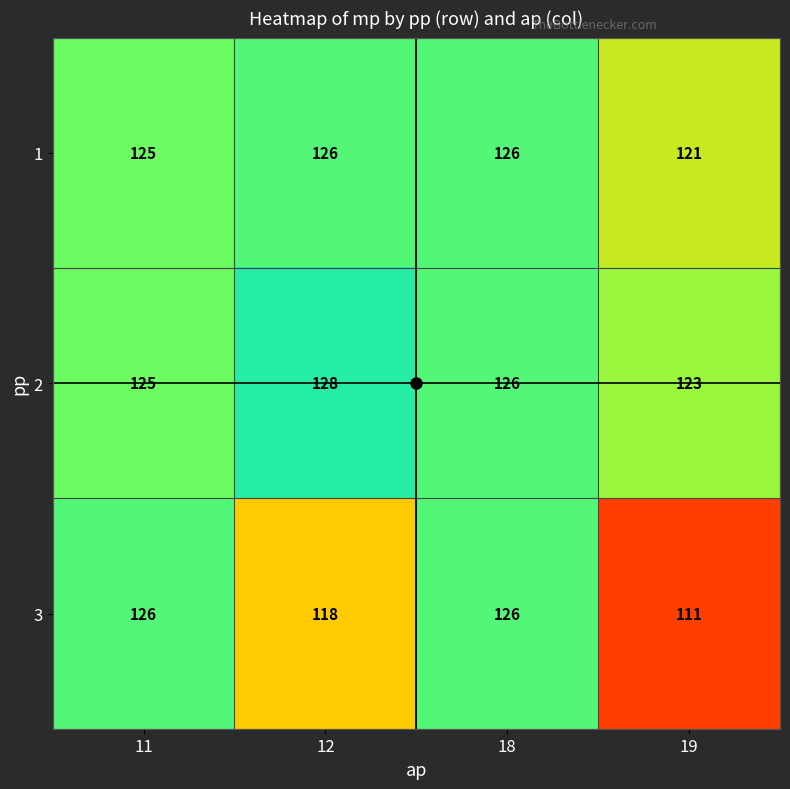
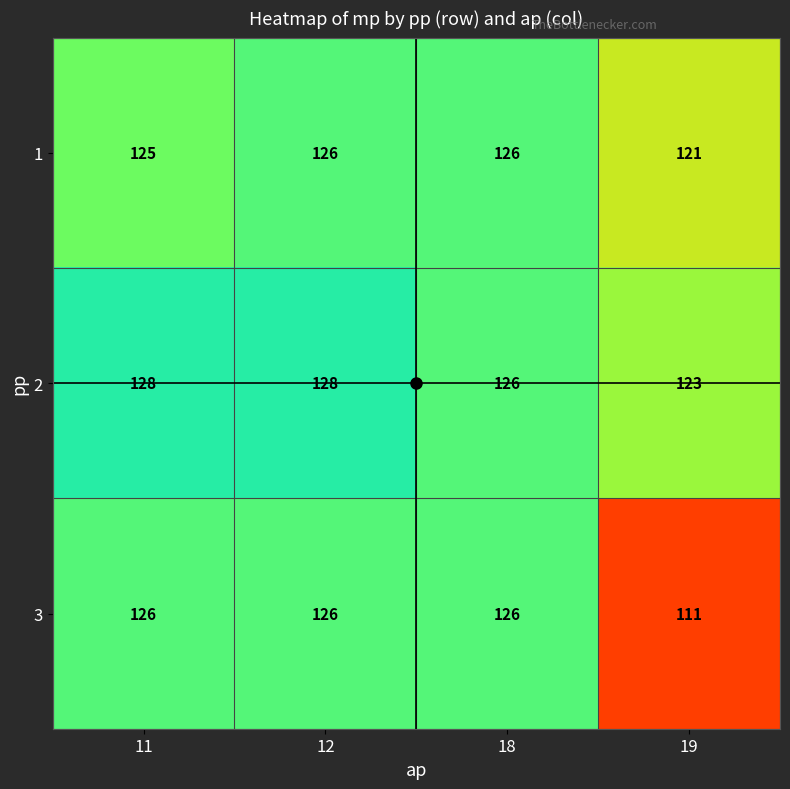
  {
    "1": {
      "11": 125,
      "12": 126,
      "18": 126,
      "19": 121
    },
    "2": {
-     "11": 125,
+     "11": 128,
      "12": 128,
      "18": 126,
      "19": 123
    },
    "3": {
      "11": 126,
-     "12": 118,
+     "12": 126,
      "18": 126,
      "19": 111
    }
  }
